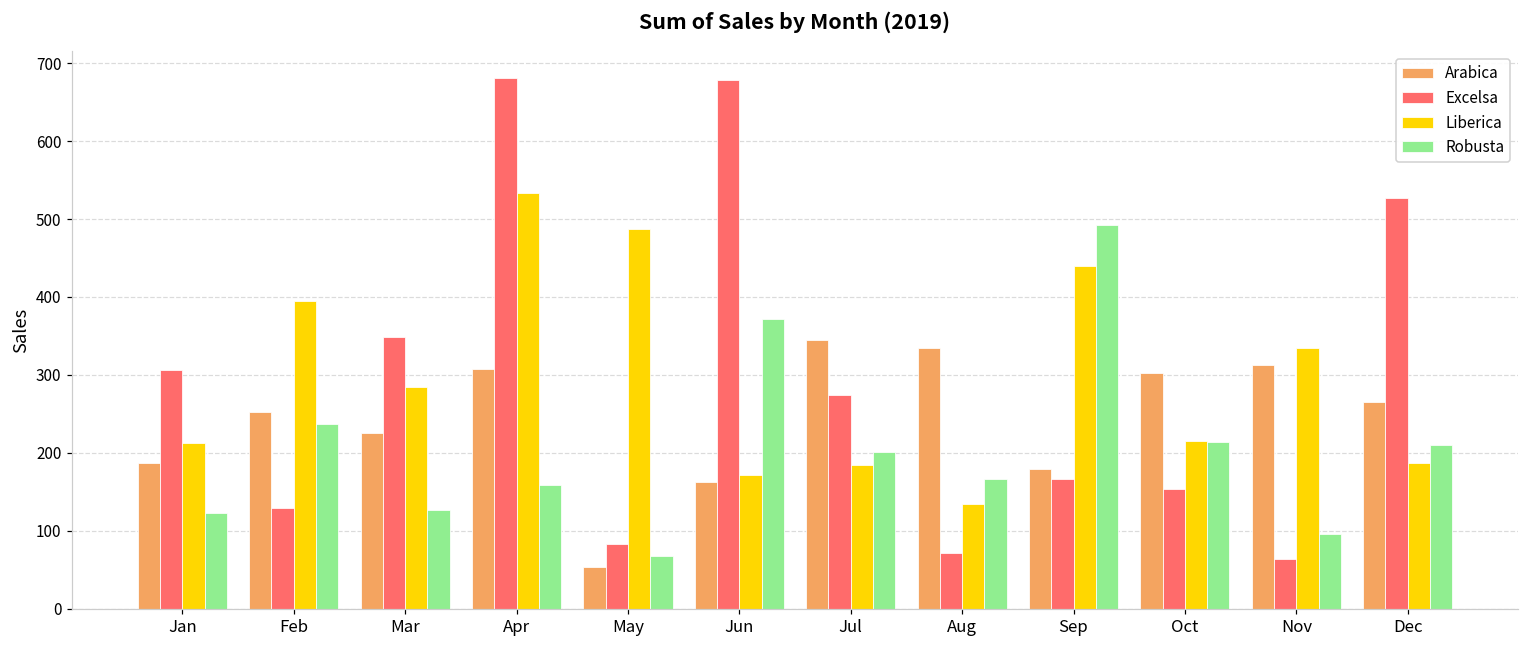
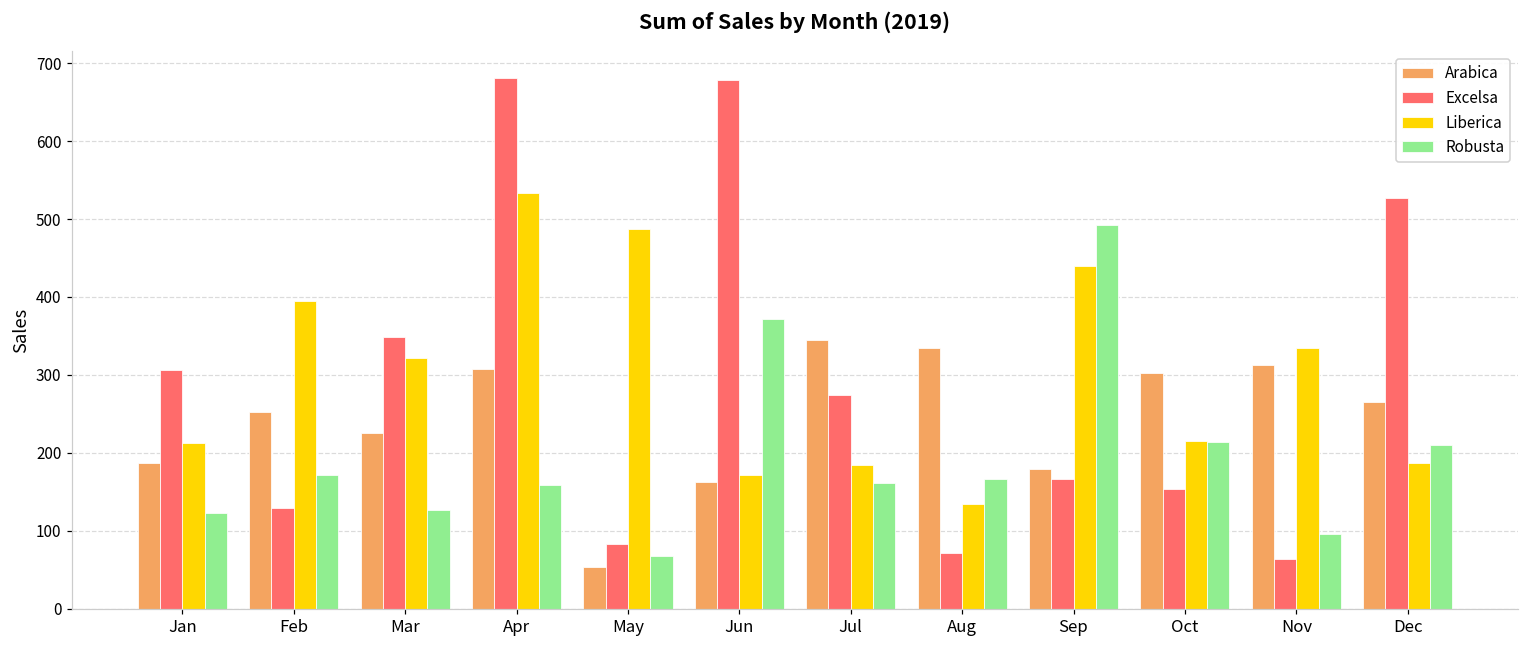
  {
    "Liberica": {
      "Jan": 210,
      "Feb": 400,
-     "Mar": 280,
+     "Mar": 320,
      "Apr": 530,
      "May": 490,
      "Jun": 170,
      "Jul": 180,
      "Aug": 130,
      "Sep": 440,
      "Oct": 220,
      "Nov": 330,
      "Dec": 190
    },
    "Robusta": {
      "Jan": 120,
-     "Feb": 240,
+     "Feb": 170,
      "Mar": 130,
      "Apr": 160,
      "May": 70,
      "Jun": 370,
-     "Jul": 200,
+     "Jul": 160,
      "Aug": 170,
      "Sep": 490,
      "Oct": 210,
      "Nov": 100,
      "Dec": 210
    }
  }
